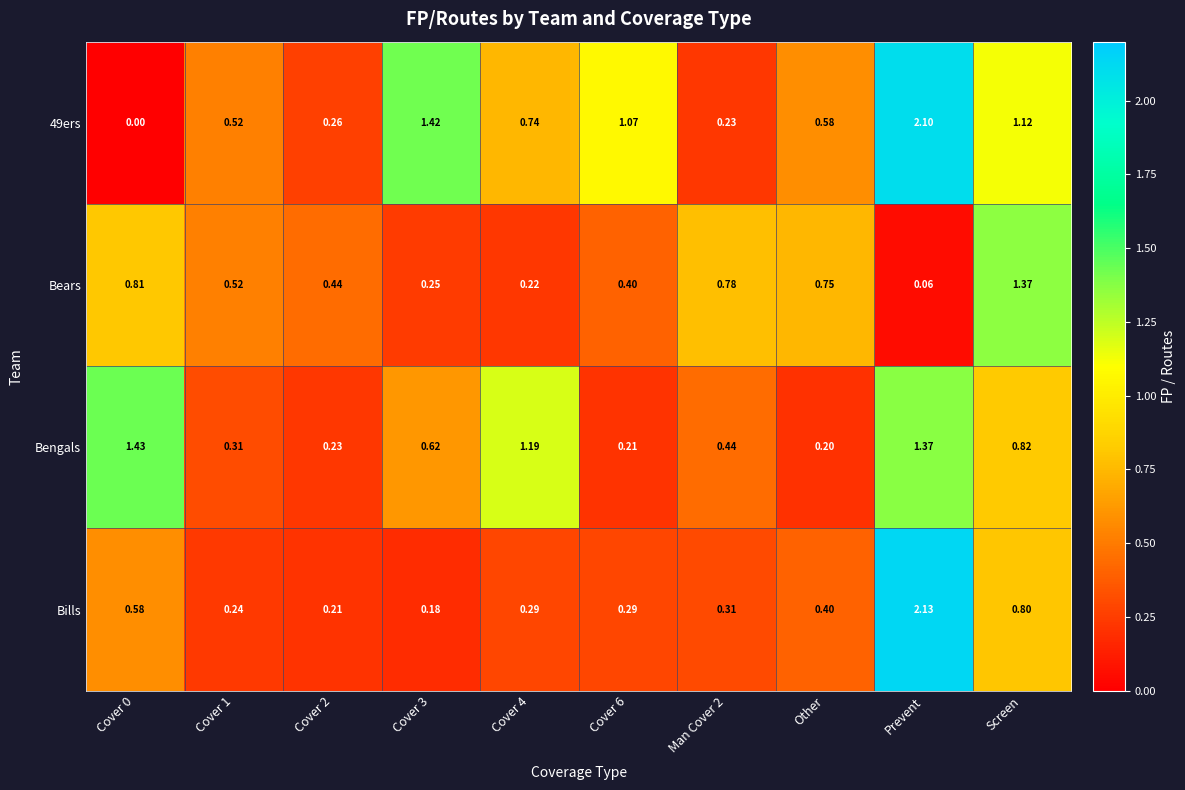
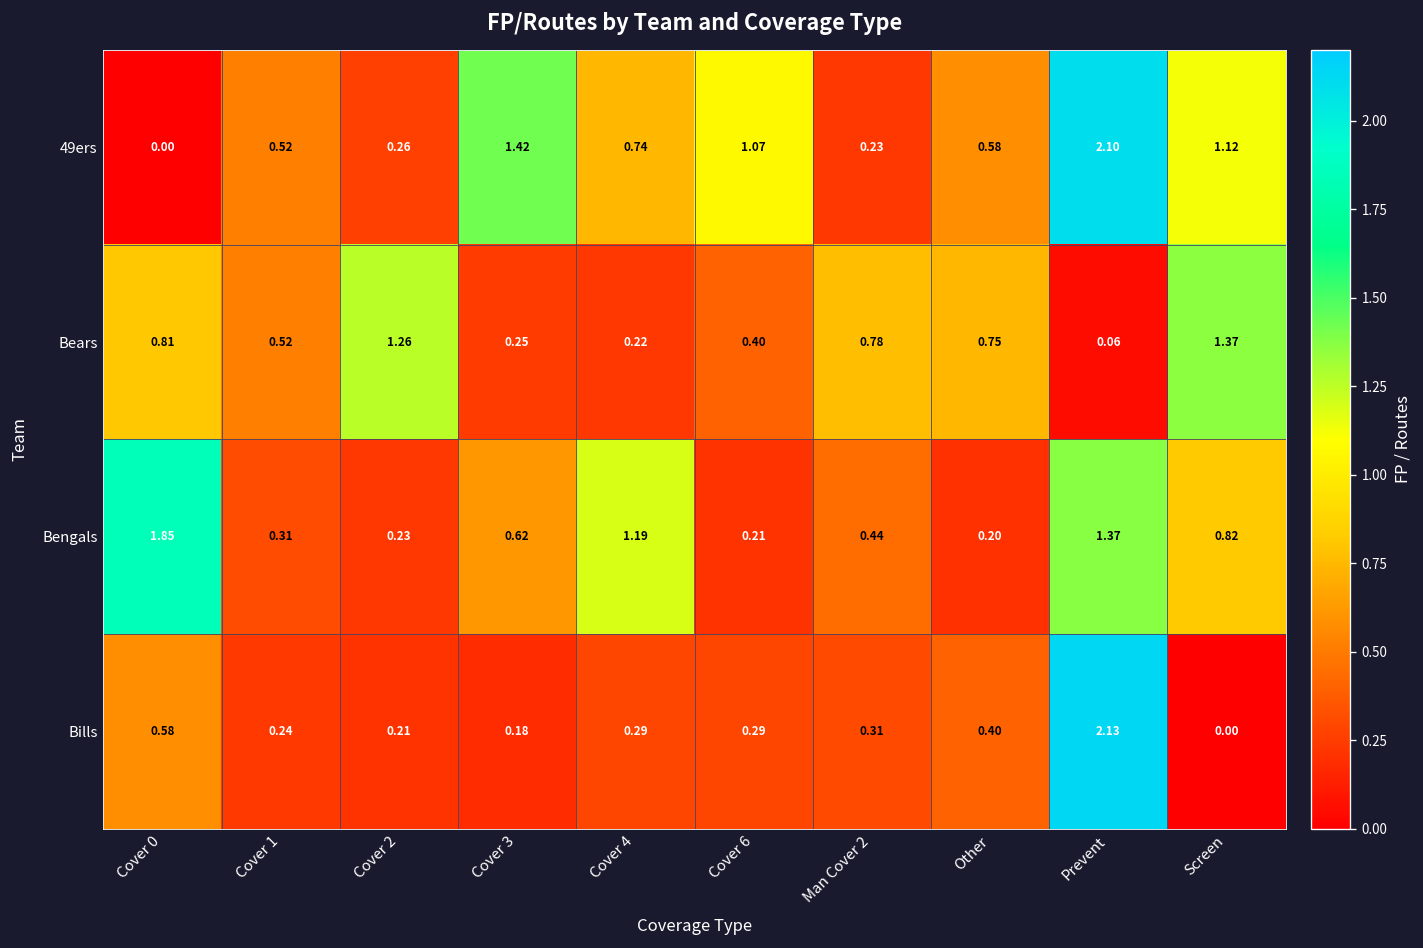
  {
    "49ers": {
      "Cover 0": 0.00,
      "Cover 1": 0.52,
      "Cover 2": 0.26,
      "Cover 3": 1.42,
      "Cover 4": 0.74,
      "Cover 6": 1.07,
      "Man Cover 2": 0.23,
      "Other": 0.58,
      "Prevent": 2.10,
      "Screen": 1.12
    },
    "Bears": {
      "Cover 0": 0.81,
      "Cover 1": 0.52,
-     "Cover 2": 0.44,
+     "Cover 2": 1.26,
      "Cover 3": 0.25,
      "Cover 4": 0.22,
      "Cover 6": 0.40,
      "Man Cover 2": 0.78,
      "Other": 0.75,
      "Prevent": 0.06,
      "Screen": 1.37
    },
    "Bengals": {
-     "Cover 0": 1.43,
+     "Cover 0": 1.85,
      "Cover 1": 0.31,
      "Cover 2": 0.23,
      "Cover 3": 0.62,
      "Cover 4": 1.19,
      "Cover 6": 0.21,
      "Man Cover 2": 0.44,
      "Other": 0.20,
      "Prevent": 1.37,
      "Screen": 0.82
    },
    "Bills": {
      "Cover 0": 0.58,
      "Cover 1": 0.24,
      "Cover 2": 0.21,
      "Cover 3": 0.18,
      "Cover 4": 0.29,
      "Cover 6": 0.29,
      "Man Cover 2": 0.31,
      "Other": 0.40,
      "Prevent": 2.13,
-     "Screen": 0.80
+     "Screen": 0.00
    }
  }
